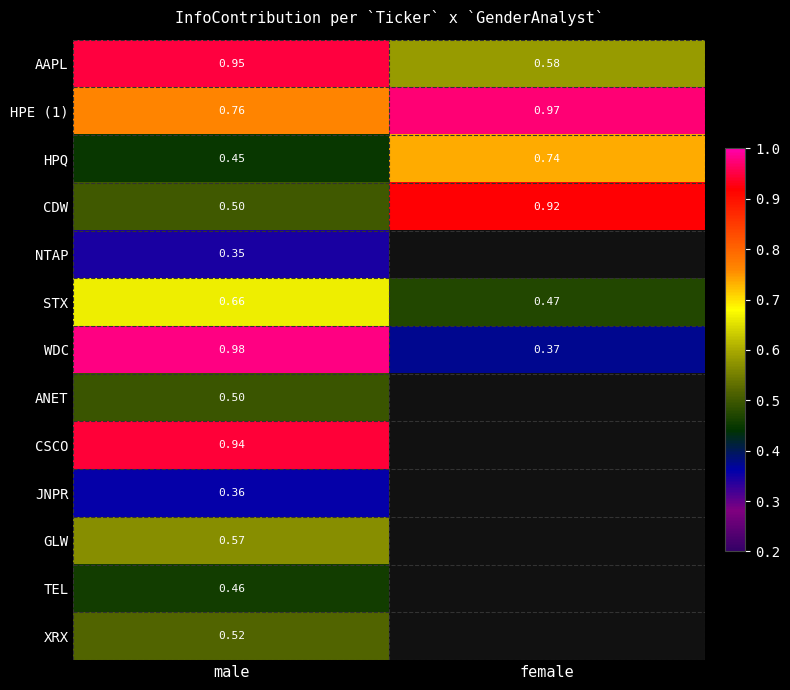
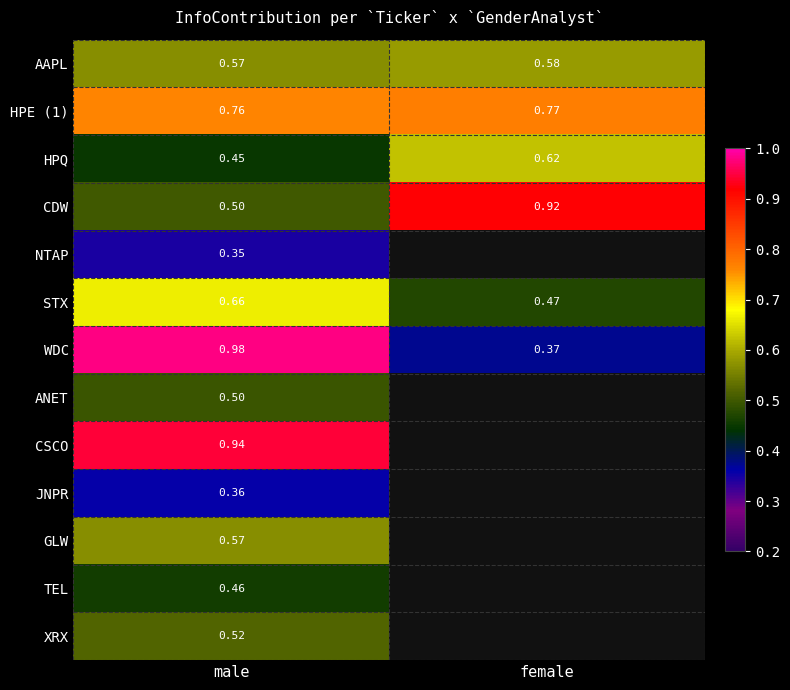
  {
    "AAPL": {
-     "male": 0.95,
+     "male": 0.57,
      "female": 0.58
    },
    "HPE (1)": {
      "male": 0.76,
-     "female": 0.97
+     "female": 0.77
    },
    "HPQ": {
      "male": 0.45,
-     "female": 0.74
+     "female": 0.62
    },
    "CDW": {
      "male": 0.50,
      "female": 0.92
    },
    "NTAP": {
      "male": 0.35
    },
    "STX": {
      "male": 0.66,
      "female": 0.47
    },
    "WDC": {
      "male": 0.98,
      "female": 0.37
    },
    "ANET": {
      "male": 0.50
    },
    "CSCO": {
      "male": 0.94
    },
    "JNPR": {
      "male": 0.36
    },
    "GLW": {
      "male": 0.57
    },
    "TEL": {
      "male": 0.46
    },
    "XRX": {
      "male": 0.52
    }
  }
